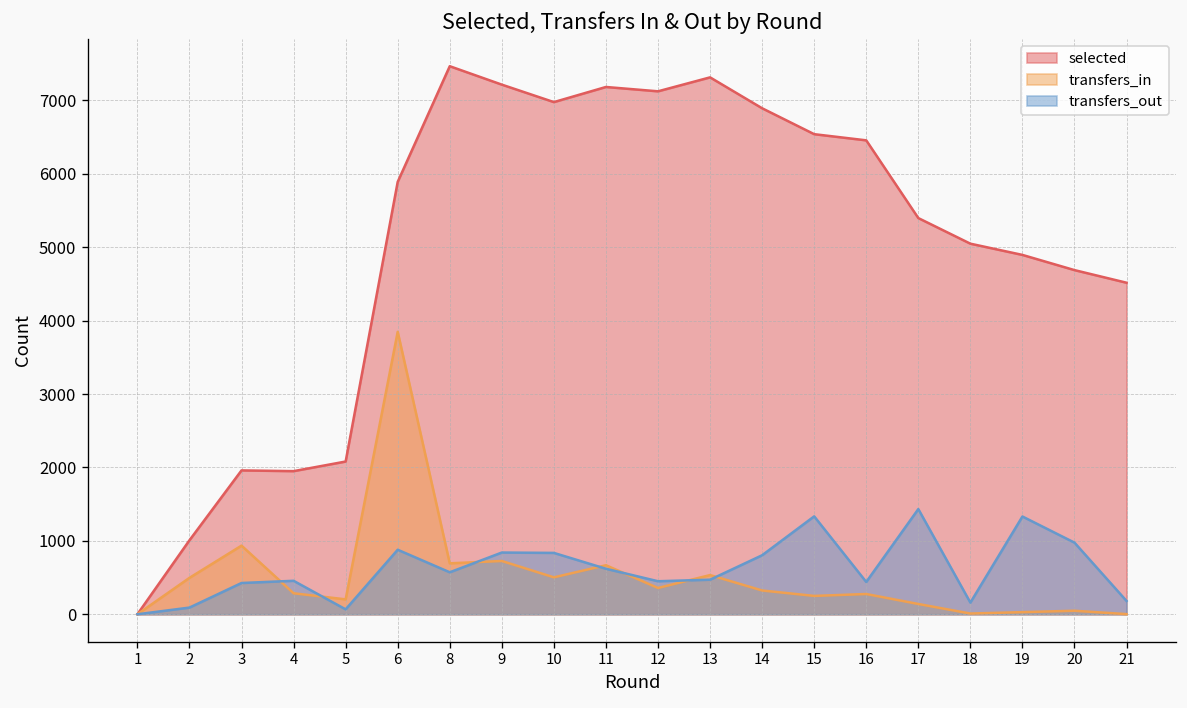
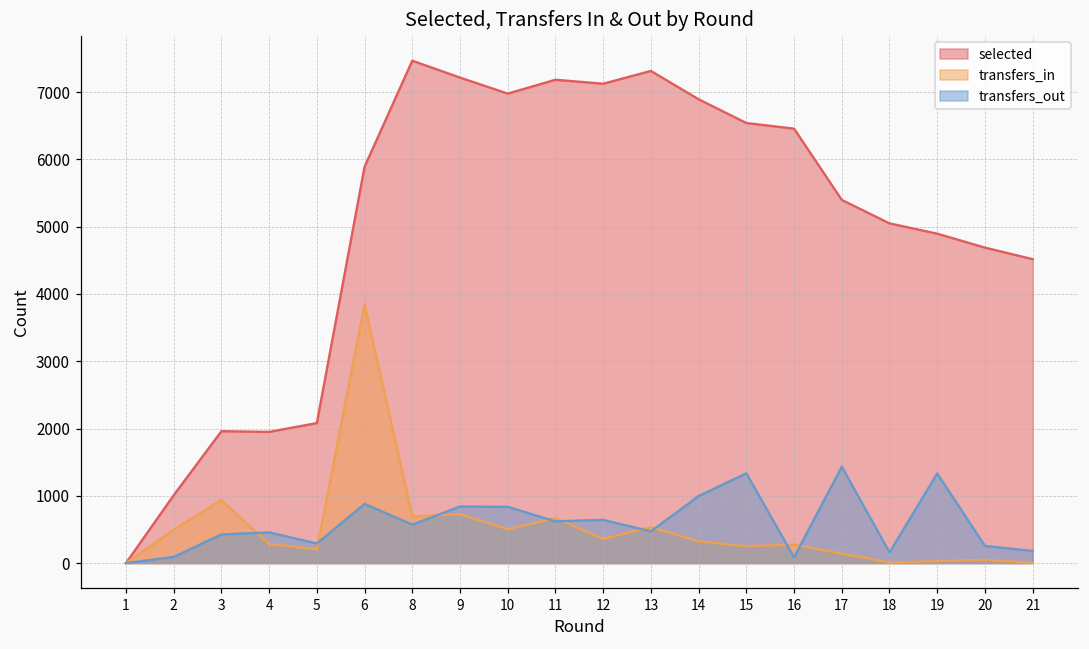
  {
    "transfers_out": {
      "2": 100,
      "3": 400,
      "4": 500,
-     "5": 100,
+     "5": 300,
      "6": 900,
      "8": 600,
      "9": 800,
      "10": 800,
      "11": 600,
-     "12": 500,
+     "12": 600,
      "13": 500,
-     "14": 800,
+     "14": 1000,
      "15": 1300,
-     "16": 400,
+     "16": 100,
      "17": 1400,
      "18": 200,
      "19": 1300,
-     "20": 1000,
+     "20": 300,
      "21": 200
    }
  }
